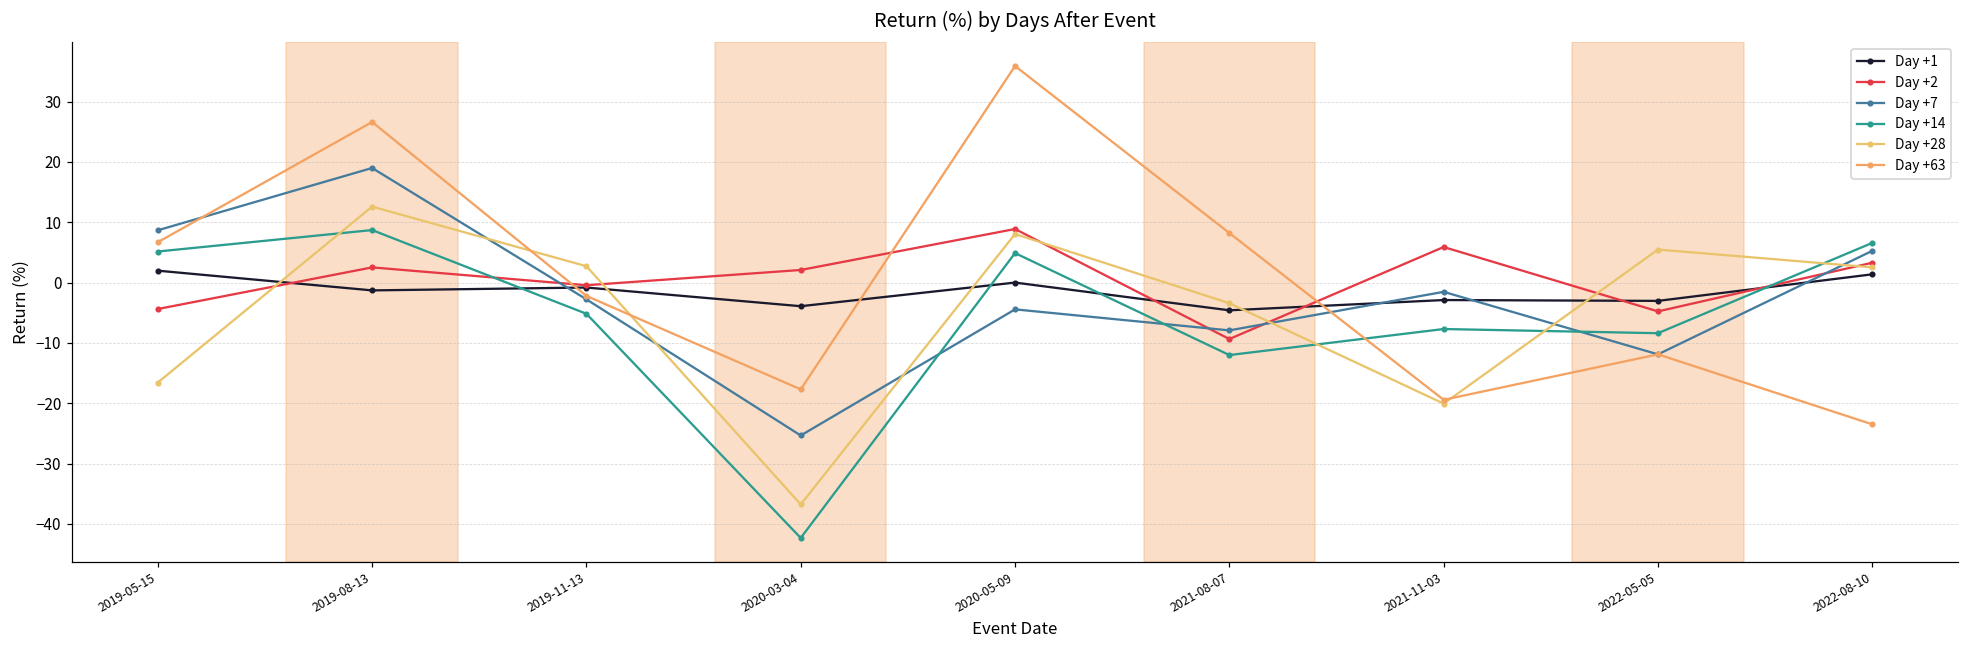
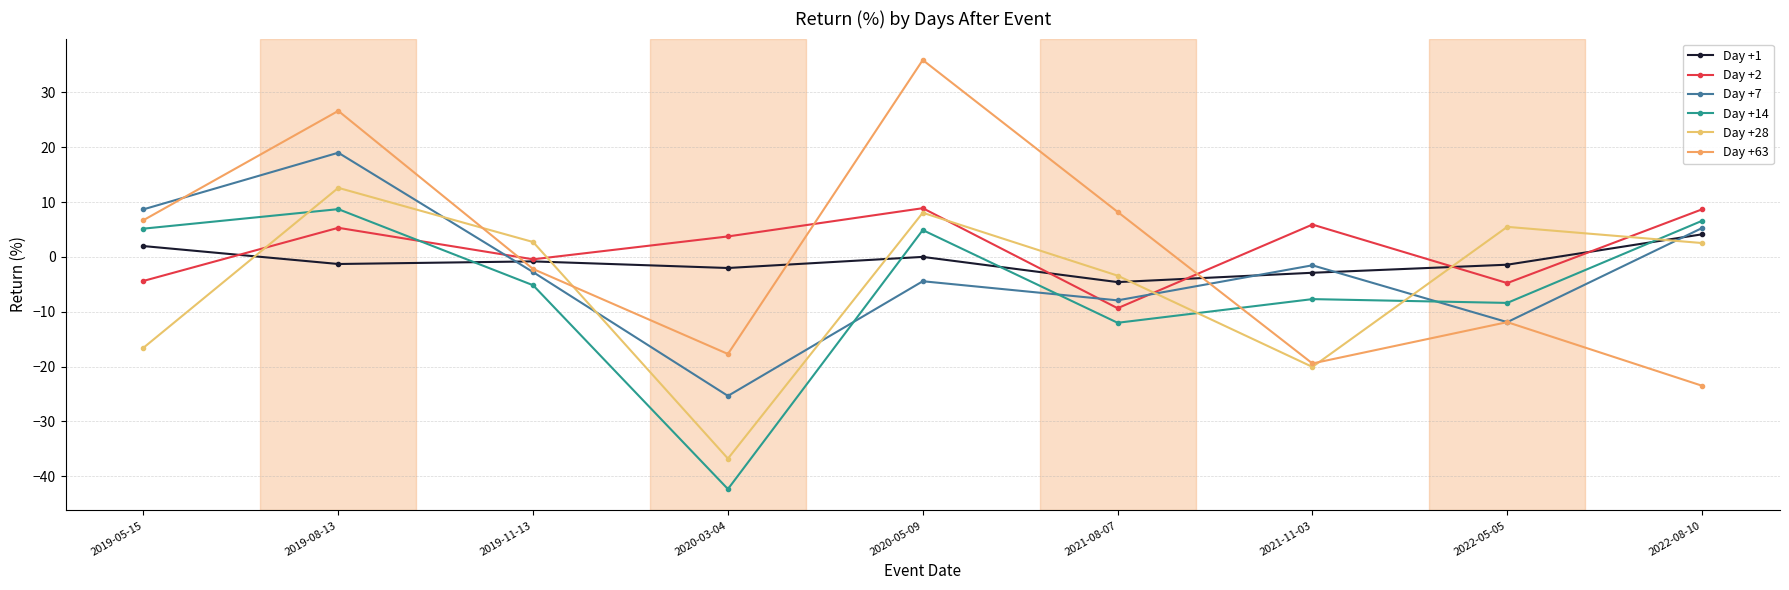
  {
    "Day +1": {
      "2019-05-15": 2,
      "2019-08-13": -1,
-     "2020-03-04": -4,
+     "2020-03-04": -2,
      "2020-05-09": 0,
      "2021-08-07": -5,
      "2021-11-03": -3,
-     "2022-05-05": -3,
-     "2022-08-10": 1
+     "2022-05-05": -1,
+     "2022-08-10": 4
    },
    "Day +2": {
      "2019-05-15": -4,
-     "2019-08-13": 3,
-     "2020-03-04": 2,
+     "2019-08-13": 5,
+     "2020-03-04": 4,
      "2020-05-09": 9,
      "2021-08-07": -9,
      "2021-11-03": 6,
      "2022-05-05": -5,
-     "2022-08-10": 3
+     "2022-08-10": 9
    }
  }
